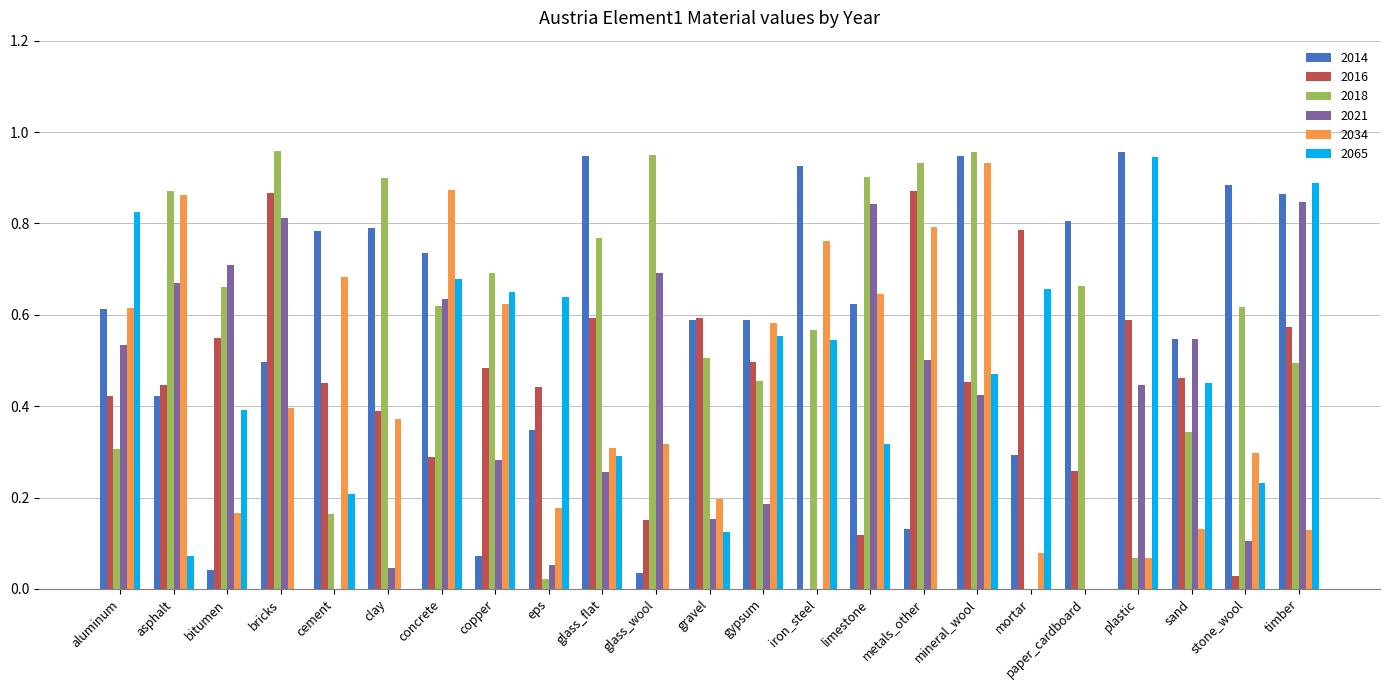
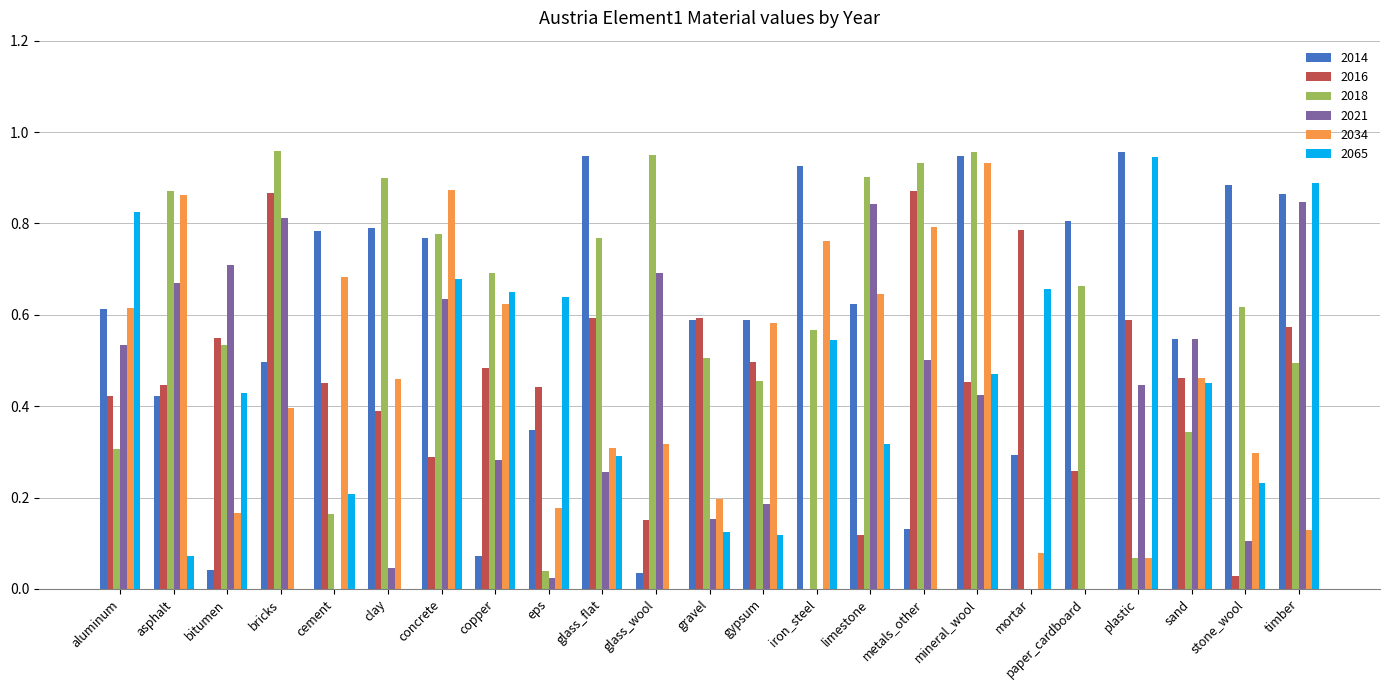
  {
    "2014": {
      "aluminum": 0.61,
      "asphalt": 0.42,
      "bitumen": 0.04,
      "bricks": 0.50,
      "cement": 0.78,
      "clay": 0.79,
-     "concrete": 0.74,
+     "concrete": 0.77,
      "copper": 0.07,
      "eps": 0.35,
      "glass_flat": 0.95,
      "glass_wool": 0.04,
      "gravel": 0.59,
      "gypsum": 0.59,
      "iron_steel": 0.93,
      "limestone": 0.62,
      "metals_other": 0.13,
      "mineral_wool": 0.95,
      "mortar": 0.29,
      "paper_cardboard": 0.80,
      "plastic": 0.96,
      "sand": 0.55,
      "stone_wool": 0.88,
      "timber": 0.86
    },
    "2016": {
      "aluminum": 0.42,
      "asphalt": 0.45,
      "bitumen": 0.55,
      "bricks": 0.87,
      "cement": 0.45,
      "clay": 0.39,
      "concrete": 0.29,
      "copper": 0.48,
      "eps": 0.44,
      "glass_flat": 0.59,
      "glass_wool": 0.15,
      "gravel": 0.59,
      "gypsum": 0.50,
      "iron_steel": 0.00,
      "limestone": 0.12,
      "metals_other": 0.87,
      "mineral_wool": 0.45,
      "mortar": 0.79,
      "paper_cardboard": 0.26,
      "plastic": 0.59,
      "sand": 0.46,
      "stone_wool": 0.03,
      "timber": 0.57
    },
    "2018": {
      "aluminum": 0.31,
      "asphalt": 0.87,
-     "bitumen": 0.66,
+     "bitumen": 0.53,
      "bricks": 0.96,
      "cement": 0.16,
      "clay": 0.90,
-     "concrete": 0.62,
+     "concrete": 0.78,
      "copper": 0.69,
-     "eps": 0.02,
+     "eps": 0.04,
      "glass_flat": 0.77,
      "glass_wool": 0.95,
      "gravel": 0.51,
      "gypsum": 0.45,
      "iron_steel": 0.57,
      "limestone": 0.90,
      "metals_other": 0.93,
      "mineral_wool": 0.96,
      "mortar": 0.00,
      "paper_cardboard": 0.66,
      "plastic": 0.07,
      "sand": 0.34,
      "stone_wool": 0.62,
      "timber": 0.49
    },
    "2021": {
      "aluminum": 0.53,
      "asphalt": 0.67,
      "bitumen": 0.71,
      "bricks": 0.81,
      "cement": 0.00,
      "clay": 0.05,
      "concrete": 0.64,
      "copper": 0.28,
-     "eps": 0.05,
+     "eps": 0.02,
      "glass_flat": 0.26,
      "glass_wool": 0.69,
      "gravel": 0.15,
      "gypsum": 0.19,
      "iron_steel": 0.00,
      "limestone": 0.84,
      "metals_other": 0.50,
      "mineral_wool": 0.43,
      "mortar": 0.00,
      "paper_cardboard": 0.00,
      "plastic": 0.45,
      "sand": 0.55,
      "stone_wool": 0.10,
      "timber": 0.85
    },
    "2034": {
      "aluminum": 0.62,
      "asphalt": 0.86,
      "bitumen": 0.17,
      "bricks": 0.40,
      "cement": 0.68,
-     "clay": 0.37,
+     "clay": 0.46,
      "concrete": 0.87,
      "copper": 0.62,
      "eps": 0.18,
      "glass_flat": 0.31,
      "glass_wool": 0.32,
      "gravel": 0.20,
      "gypsum": 0.58,
      "iron_steel": 0.76,
      "limestone": 0.65,
      "metals_other": 0.79,
      "mineral_wool": 0.93,
      "mortar": 0.08,
      "paper_cardboard": 0.00,
      "plastic": 0.07,
-     "sand": 0.13,
+     "sand": 0.46,
      "stone_wool": 0.30,
      "timber": 0.13
    },
    "2065": {
      "aluminum": 0.83,
      "asphalt": 0.07,
-     "bitumen": 0.39,
+     "bitumen": 0.43,
      "bricks": 0.00,
      "cement": 0.21,
      "clay": 0.00,
      "concrete": 0.68,
      "copper": 0.65,
      "eps": 0.64,
      "glass_flat": 0.29,
      "glass_wool": 0.00,
      "gravel": 0.13,
-     "gypsum": 0.55,
+     "gypsum": 0.12,
      "iron_steel": 0.55,
      "limestone": 0.32,
      "metals_other": 0.00,
      "mineral_wool": 0.47,
      "mortar": 0.66,
      "paper_cardboard": 0.00,
      "plastic": 0.95,
      "sand": 0.45,
      "stone_wool": 0.23,
      "timber": 0.89
    }
  }
